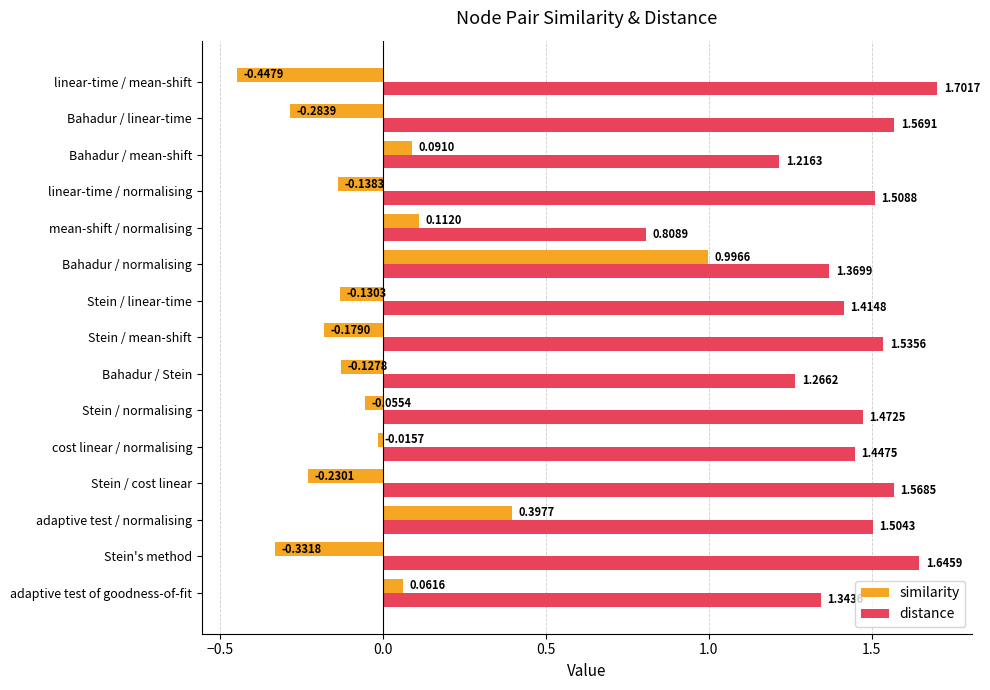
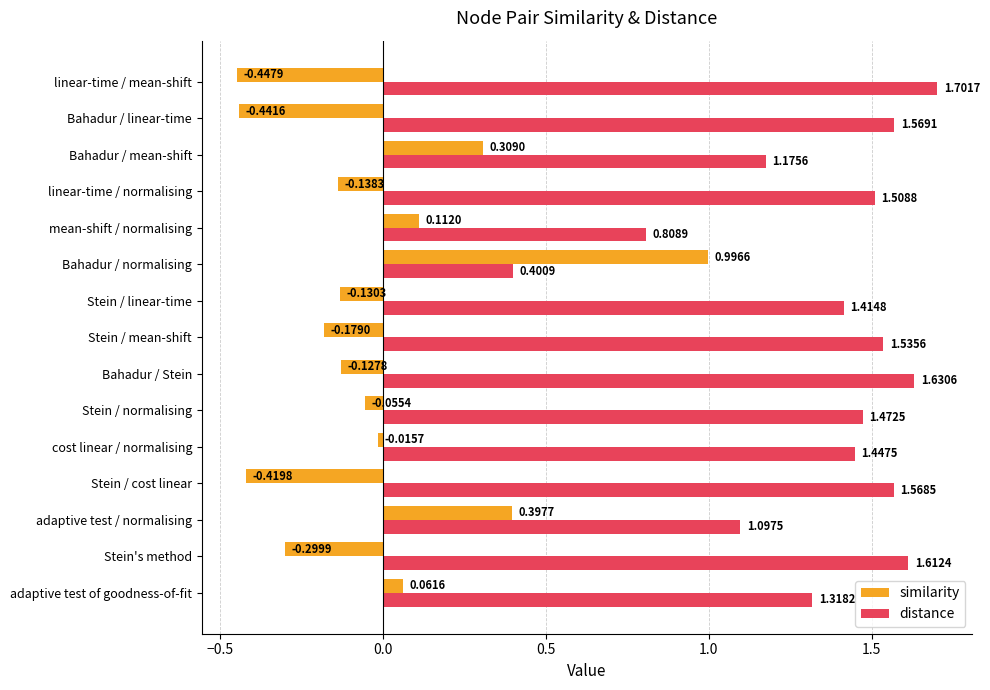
  {
    "similarity": {
      "linear-time / mean-shift": -0.4479,
-     "Bahadur / linear-time": -0.2839,
-     "Bahadur / mean-shift": 0.0910,
+     "Bahadur / linear-time": -0.4416,
+     "Bahadur / mean-shift": 0.3090,
      "linear-time / normalising": -0.1383,
      "mean-shift / normalising": 0.1120,
      "Bahadur / normalising": 0.9966,
      "Stein / linear-time": -0.1303,
      "Stein / mean-shift": -0.1790,
      "Bahadur / Stein": -0.1278,
      "Stein / normalising": -0.0554,
      "cost linear / normalising": -0.0157,
-     "Stein / cost linear": -0.2301,
+     "Stein / cost linear": -0.4198,
      "adaptive test / normalising": 0.3977,
-     "Stein's method": -0.3318,
+     "Stein's method": -0.2999,
      "adaptive test of goodness-of-fit": 0.0616
    },
    "distance": {
      "linear-time / mean-shift": 1.7017,
      "Bahadur / linear-time": 1.5691,
-     "Bahadur / mean-shift": 1.2163,
+     "Bahadur / mean-shift": 1.1756,
      "linear-time / normalising": 1.5088,
      "mean-shift / normalising": 0.8089,
-     "Bahadur / normalising": 1.3699,
+     "Bahadur / normalising": 0.4009,
      "Stein / linear-time": 1.4148,
      "Stein / mean-shift": 1.5356,
-     "Bahadur / Stein": 1.2662,
+     "Bahadur / Stein": 1.6306,
      "Stein / normalising": 1.4725,
      "cost linear / normalising": 1.4475,
      "Stein / cost linear": 1.5685,
-     "adaptive test / normalising": 1.5043,
-     "Stein's method": 1.6459,
-     "adaptive test of goodness-of-fit": 1.34
+     "adaptive test / normalising": 1.0975,
+     "Stein's method": 1.6124,
+     "adaptive test of goodness-of-fit": 1.32
    }
  }
